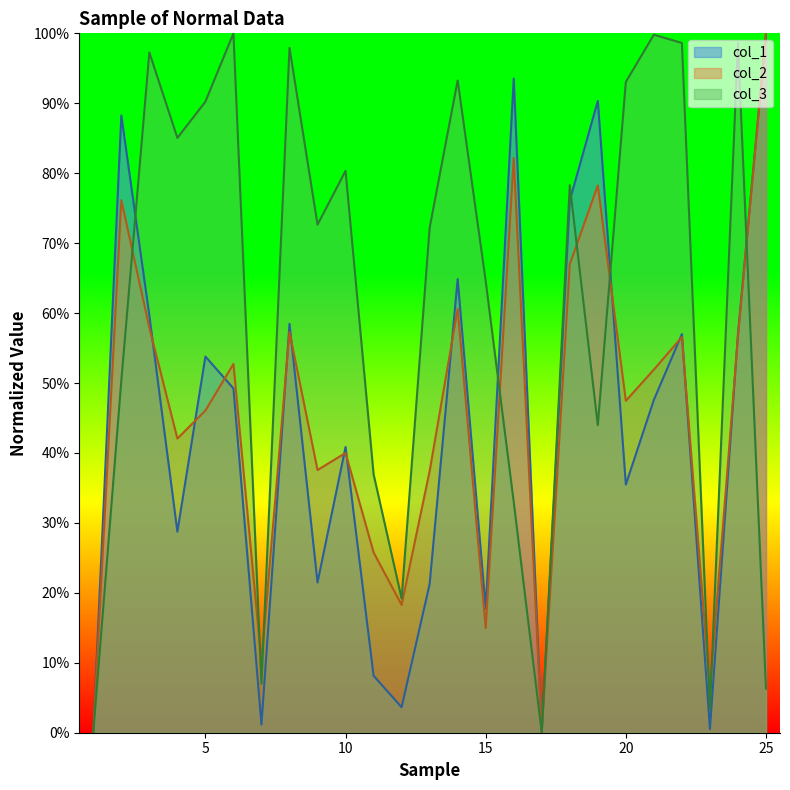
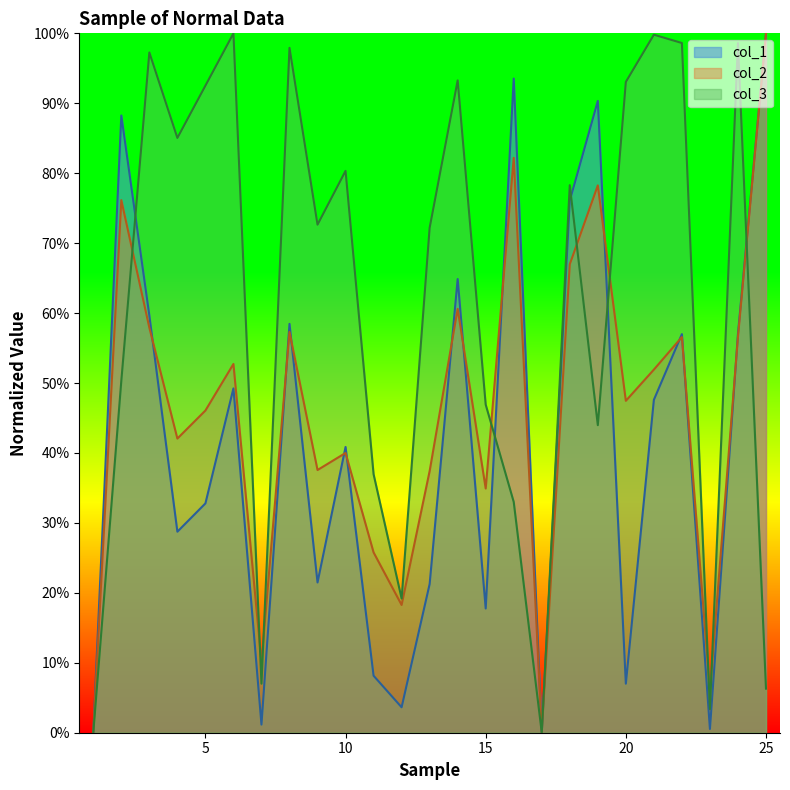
  {
    "col_1": {
-     "5": "54%",
+     "5": "33%",
      "10": "41%",
      "15": "18%",
-     "20": "35%"
+     "20": "7%"
    },
    "col_2": {
      "5": "46%",
      "10": "40%",
-     "15": "15%",
+     "15": "35%",
      "20": "47%"
    },
    "col_3": {
-     "5": "90%",
+     "5": "93%",
      "10": "80%",
-     "15": "65%",
+     "15": "47%",
      "20": "93%",
      "25": "6%"
    }
  }
